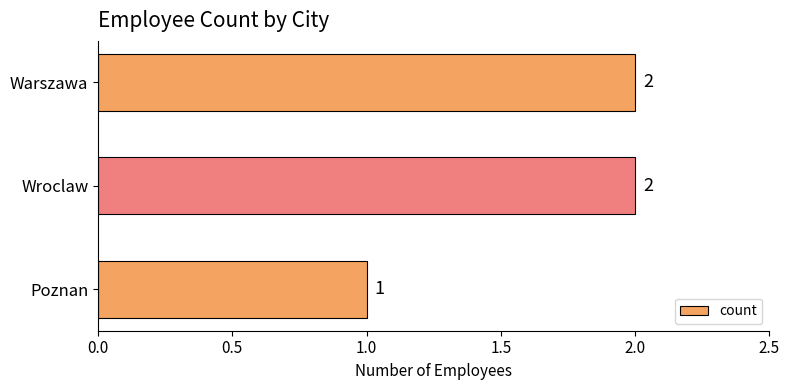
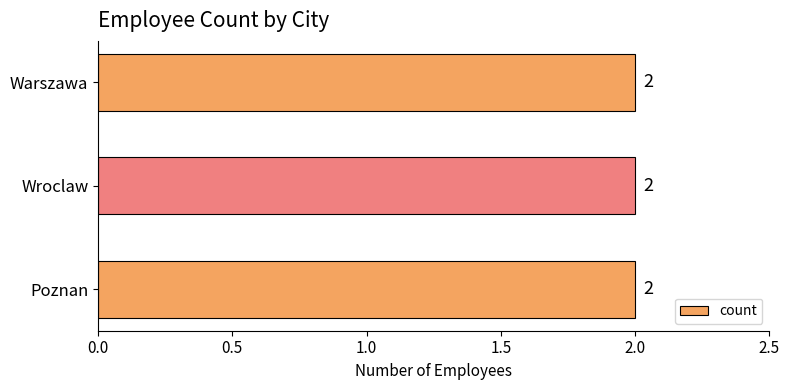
  {
    "Warszawa": 2,
    "Wroclaw": 2,
-   "Poznan": 1
+   "Poznan": 2
  }
